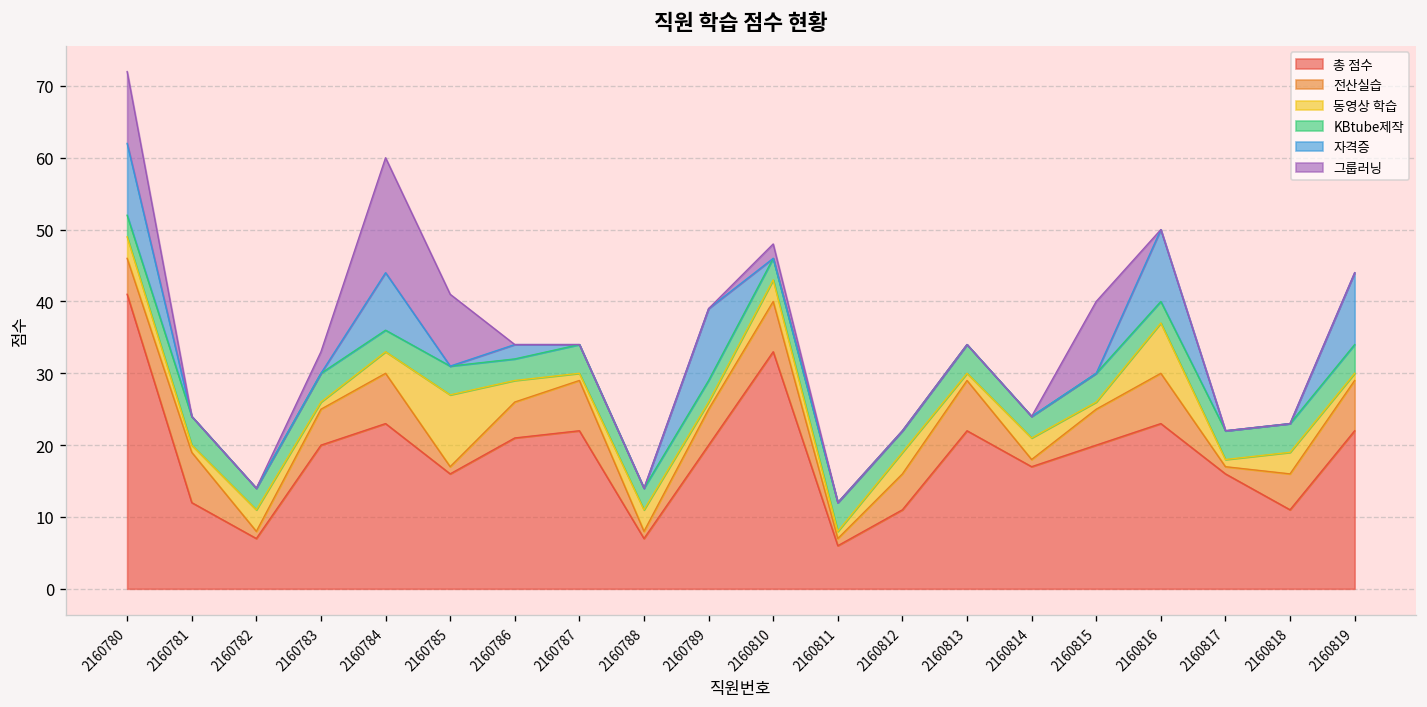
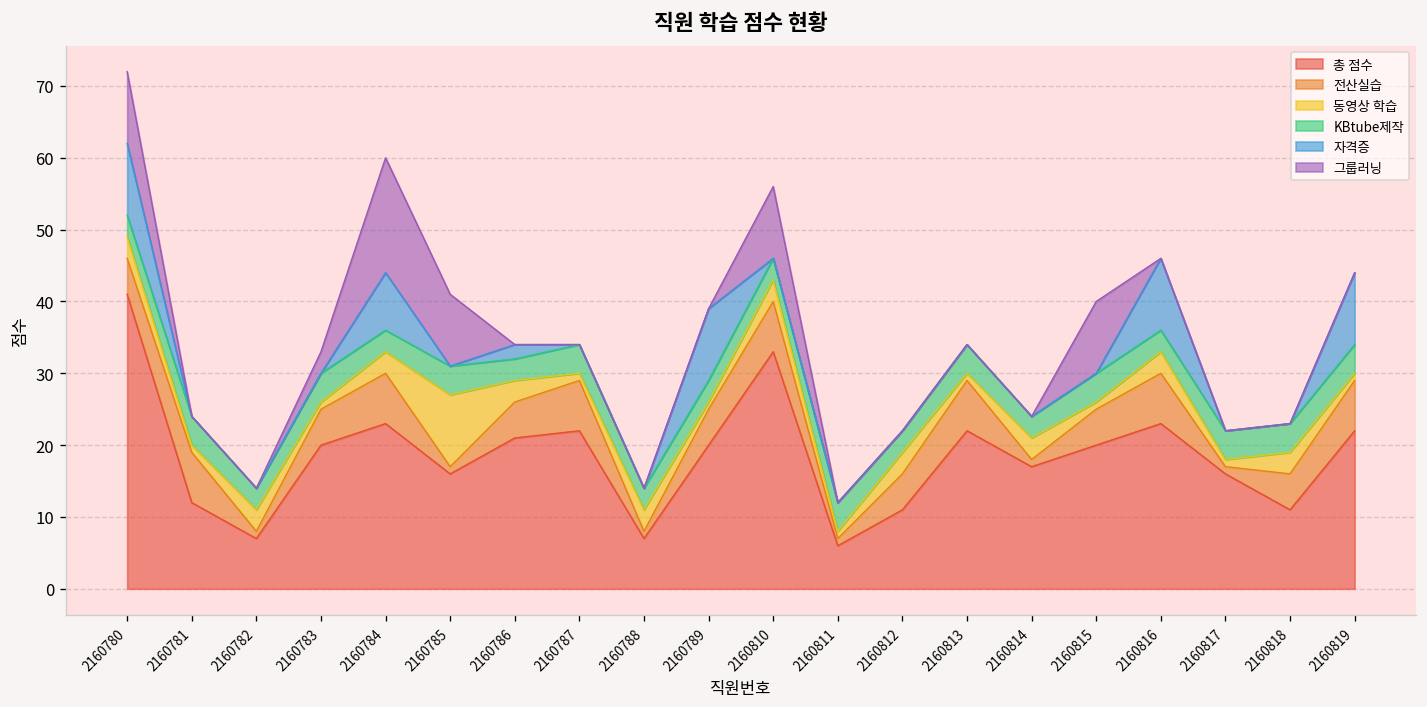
  {
    "동영상 학습": {
      "2160780": 3,
      "2160781": 1,
      "2160782": 3,
      "2160783": 1,
      "2160784": 3,
      "2160785": 10,
      "2160786": 3,
      "2160787": 1,
      "2160788": 3,
      "2160789": 1,
      "2160810": 3,
      "2160811": 1,
      "2160812": 3,
      "2160813": 1,
      "2160814": 3,
      "2160815": 1,
-     "2160816": 7,
+     "2160816": 3,
      "2160817": 1,
      "2160818": 3,
      "2160819": 1
    },
    "KBtube제작": {
      "2160780": 3,
      "2160784": 3,
      "2160786": 3,
      "2160789": 3,
      "2160816": 3,
      "2160819": 4
    },
    "자격증": {
      "2160780": 10,
      "2160784": 8
    },
    "그룹러닝": {
      "2160780": 10,
      "2160783": 3,
      "2160784": 16,
      "2160785": 10,
-     "2160810": 2,
+     "2160810": 10,
      "2160815": 10
    }
  }
